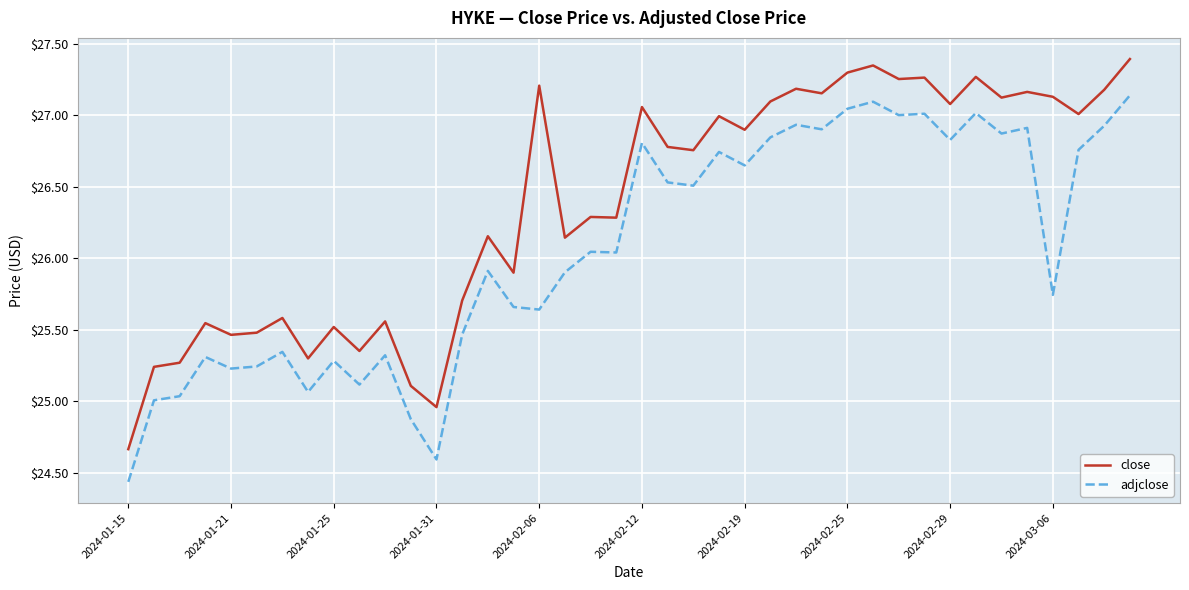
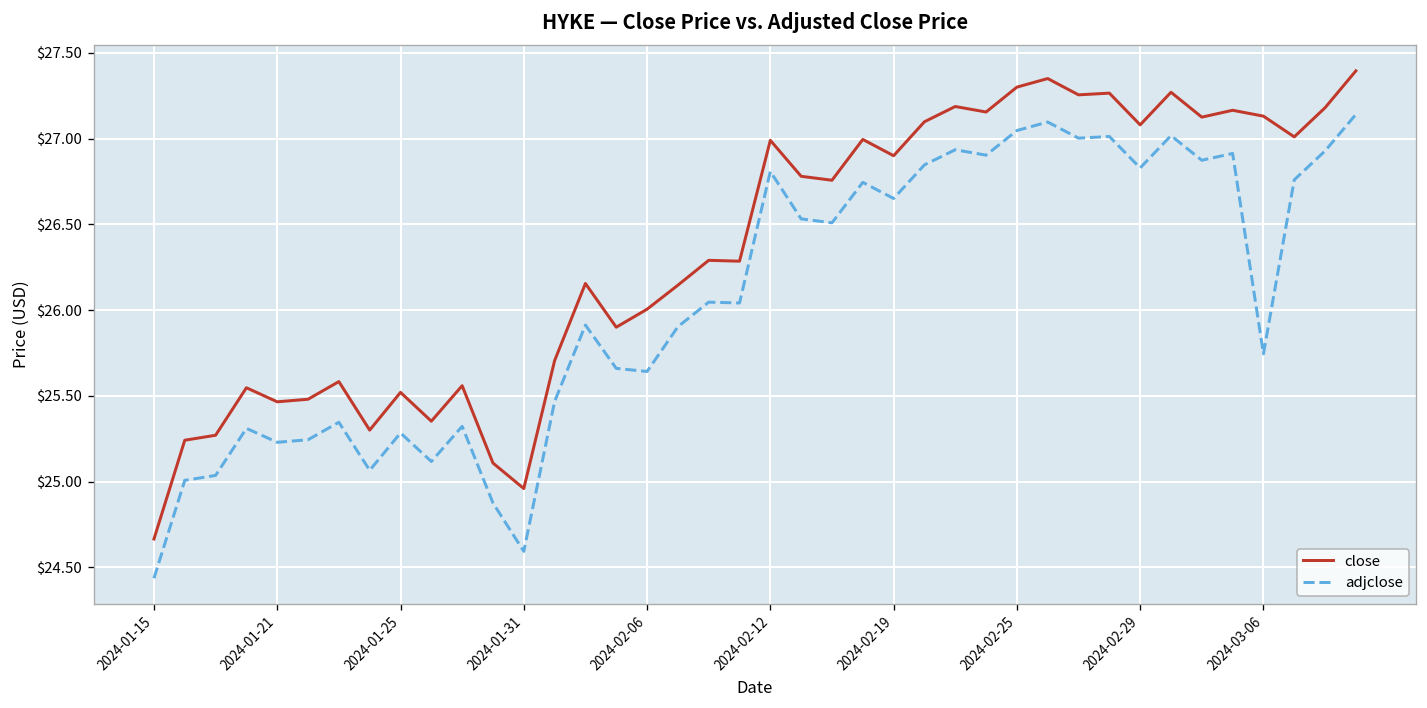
  {
    "close": {
      "2024-01-15": "$24.67",
      "2024-01-21": "$25.47",
      "2024-01-25": "$25.52",
      "2024-01-31": "$24.96",
-     "2024-02-06": "$27.21",
-     "2024-02-12": "$27.06",
+     "2024-02-06": "$26.00",
+     "2024-02-12": "$26.99",
      "2024-02-19": "$26.90",
      "2024-02-25": "$27.30",
      "2024-02-29": "$27.08",
      "2024-03-06": "$27.13"
    },
    "adjclose": {
      "2024-01-15": "$24.44",
      "2024-01-21": "$25.23",
      "2024-01-25": "$25.28",
      "2024-01-31": "$24.59",
      "2024-02-06": "$25.64",
      "2024-02-12": "$26.81",
      "2024-02-19": "$26.65",
      "2024-02-25": "$27.05",
      "2024-02-29": "$26.83",
      "2024-03-06": "$25.74"
    }
  }
